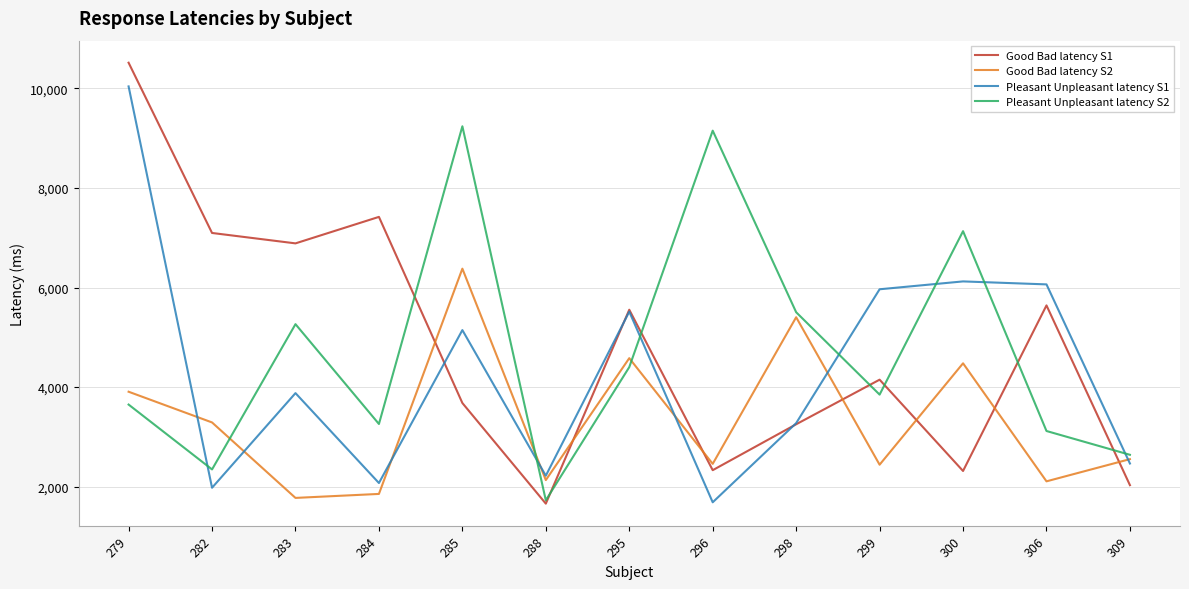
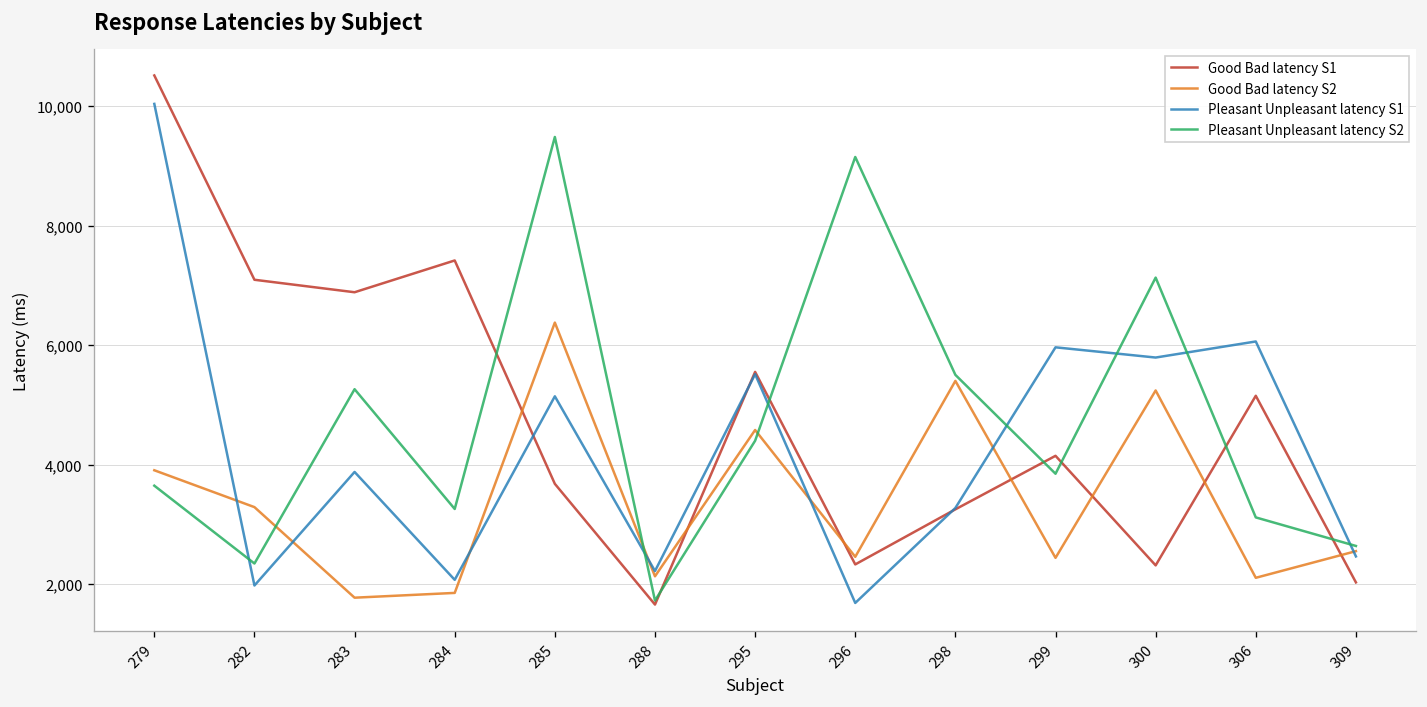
  {
    "Good Bad latency S1": {
      "279": "10,500",
      "282": "7,100",
      "283": "6,900",
      "284": "7,400",
      "285": "3,700",
      "288": "1,700",
      "296": "2,300",
      "299": "4,100",
      "300": "2,300",
-     "306": "5,600",
+     "306": "5,200",
      "309": "2,000"
    },
    "Good Bad latency S2": {
      "279": "3,900",
      "282": "3,300",
      "283": "1,800",
      "284": "1,900",
      "285": "6,400",
      "288": "2,100",
      "295": "4,600",
      "296": "2,500",
      "298": "5,400",
      "299": "2,400",
-     "300": "4,500",
+     "300": "5,200",
      "306": "2,100",
      "309": "2,600"
    },
    "Pleasant Unpleasant latency S1": {
      "279": "10,000",
      "282": "2,000",
      "283": "3,900",
      "284": "2,100",
      "285": "5,100",
      "288": "2,200",
      "296": "1,700",
      "299": "6,000",
-     "300": "6,100",
+     "300": "5,800",
      "306": "6,100",
      "309": "2,500"
    },
    "Pleasant Unpleasant latency S2": {
      "279": "3,600",
      "282": "2,300",
      "283": "5,300",
      "284": "3,300",
-     "285": "9,200",
+     "285": "9,500",
      "288": "1,700",
      "295": "4,400",
      "296": "9,200",
      "298": "5,500",
      "299": "3,800",
      "300": "7,100",
      "306": "3,100",
      "309": "2,600"
    }
  }
